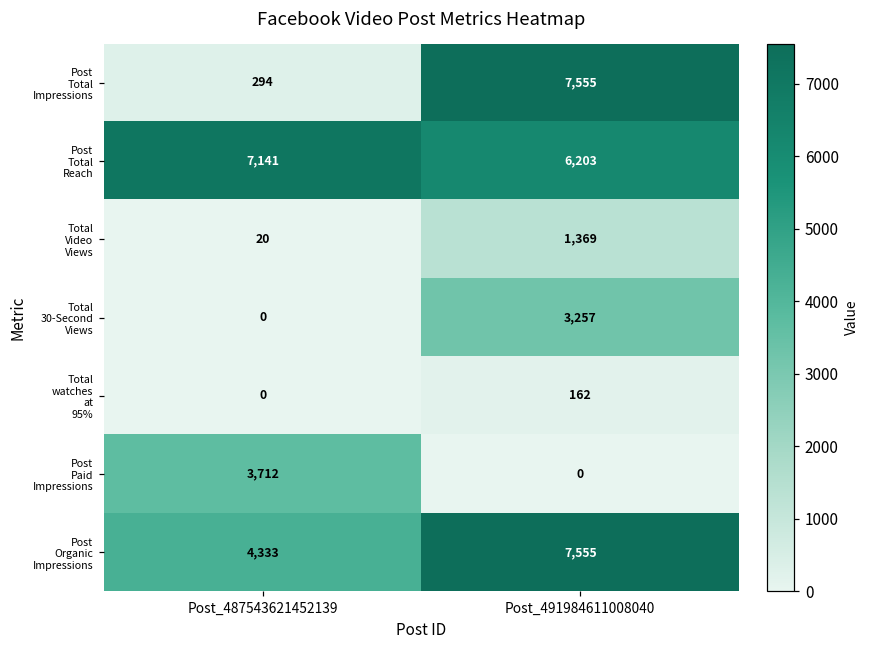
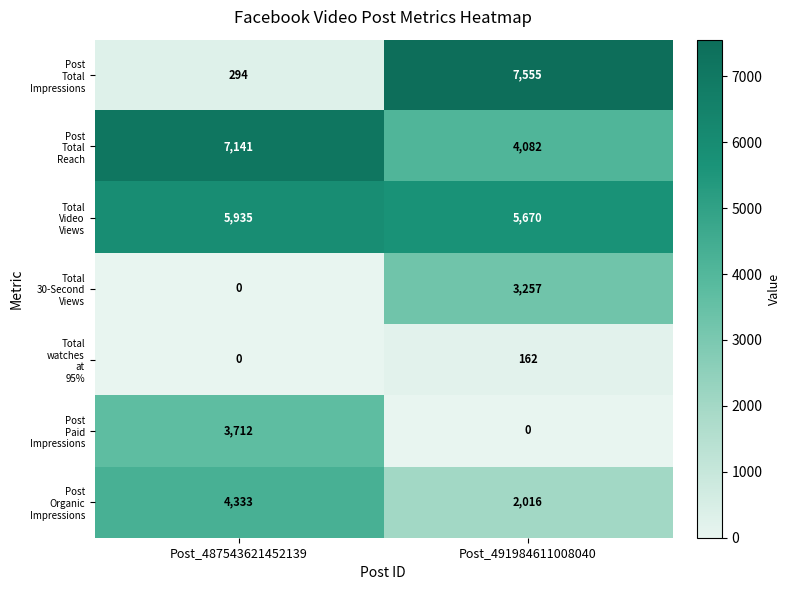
  {
    "Post Total Impressions": {
      "Post_487543621452139": "294",
      "Post_491984611008040": "7,555"
    },
    "Post Total Reach": {
      "Post_487543621452139": "7,141",
-     "Post_491984611008040": "6,203"
+     "Post_491984611008040": "4,082"
    },
    "Total Video Views": {
-     "Post_487543621452139": "20",
-     "Post_491984611008040": "1,369"
+     "Post_487543621452139": "5,935",
+     "Post_491984611008040": "5,670"
    },
    "Total 30-Second Views": {
      "Post_487543621452139": "0",
      "Post_491984611008040": "3,257"
    },
    "Total watches at 95%": {
      "Post_487543621452139": "0",
      "Post_491984611008040": "162"
    },
    "Post Paid Impressions": {
      "Post_487543621452139": "3,712",
      "Post_491984611008040": "0"
    },
    "Post Organic Impressions": {
      "Post_487543621452139": "4,333",
-     "Post_491984611008040": "7,555"
+     "Post_491984611008040": "2,016"
    }
  }
